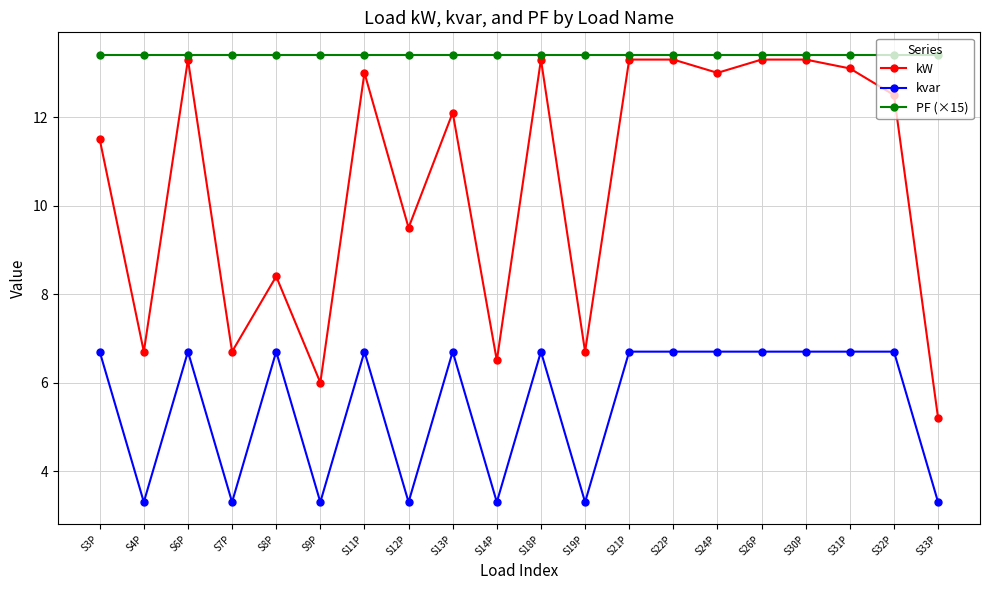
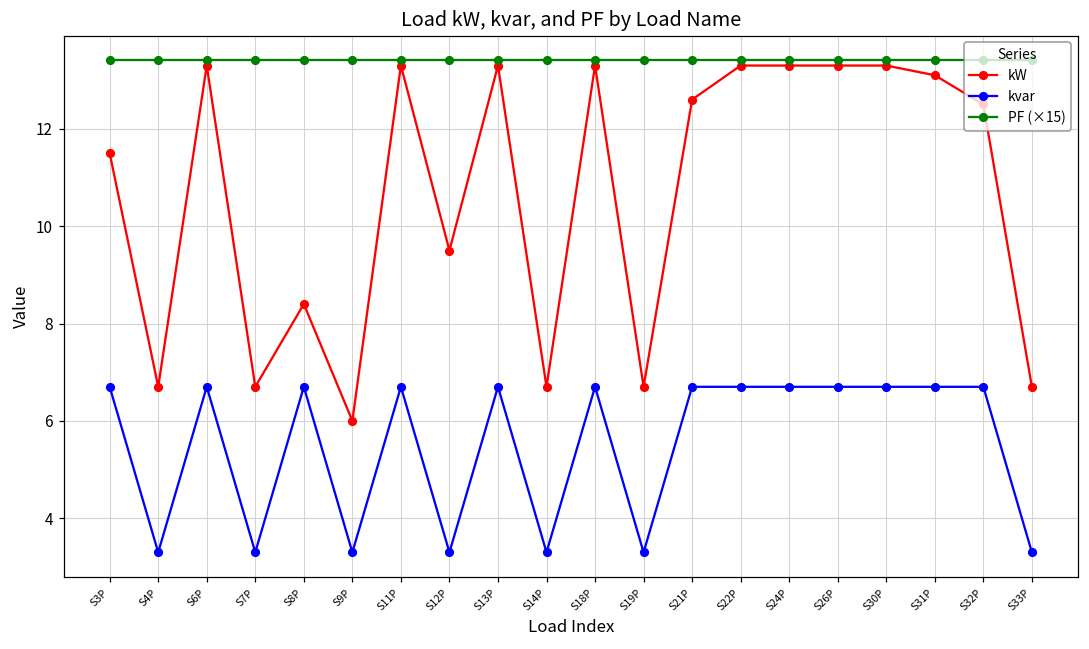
  {
    "kW": {
      "S3P": 11.5,
      "S4P": 6.7,
      "S6P": 13.3,
      "S7P": 6.7,
      "S8P": 8.4,
      "S9P": 6.0,
-     "S11P": 13.0,
+     "S11P": 13.3,
      "S12P": 9.5,
-     "S13P": 12.1,
-     "S14P": 6.5,
+     "S13P": 13.3,
+     "S14P": 6.7,
      "S18P": 13.3,
      "S19P": 6.7,
-     "S21P": 13.3,
+     "S21P": 12.6,
      "S22P": 13.3,
-     "S24P": 13.0,
+     "S24P": 13.3,
      "S26P": 13.3,
      "S30P": 13.3,
      "S31P": 13.1,
-     "S33P": 5.2
+     "S33P": 6.7
    },
    "kvar": {
      "S3P": 6.7,
      "S4P": 3.3,
      "S6P": 6.7,
      "S7P": 3.3,
      "S8P": 6.7,
      "S9P": 3.3,
      "S11P": 6.7,
      "S12P": 3.3,
      "S13P": 6.7,
      "S14P": 3.3,
      "S18P": 6.7,
      "S19P": 3.3,
      "S21P": 6.7,
      "S22P": 6.7,
      "S24P": 6.7,
      "S26P": 6.7,
      "S30P": 6.7,
      "S31P": 6.7,
      "S32P": 6.7,
      "S33P": 3.3
    },
    "PF (×15)": {
      "S3P": 13.4,
      "S4P": 13.4,
      "S6P": 13.4,
      "S7P": 13.4,
      "S8P": 13.4,
      "S9P": 13.4,
      "S11P": 13.4,
      "S12P": 13.4,
      "S13P": 13.4,
      "S14P": 13.4,
      "S18P": 13.4,
      "S19P": 13.4,
      "S21P": 13.4,
      "S22P": 13.4,
      "S24P": 13.4,
      "S26P": 13.4,
      "S30P": 13.4,
      "S31P": 13.4
    }
  }
